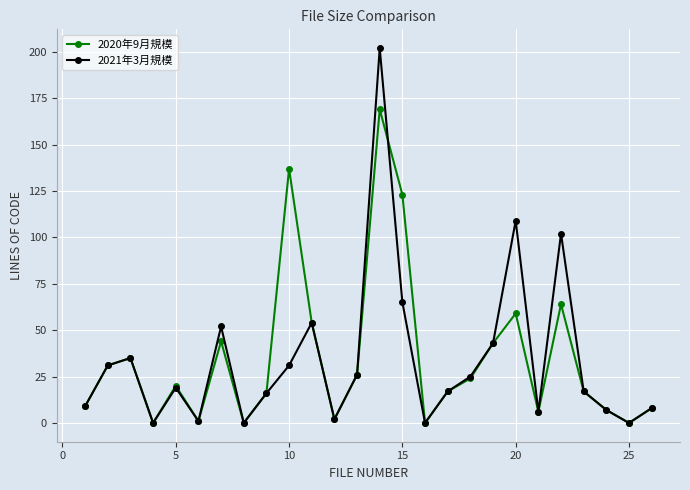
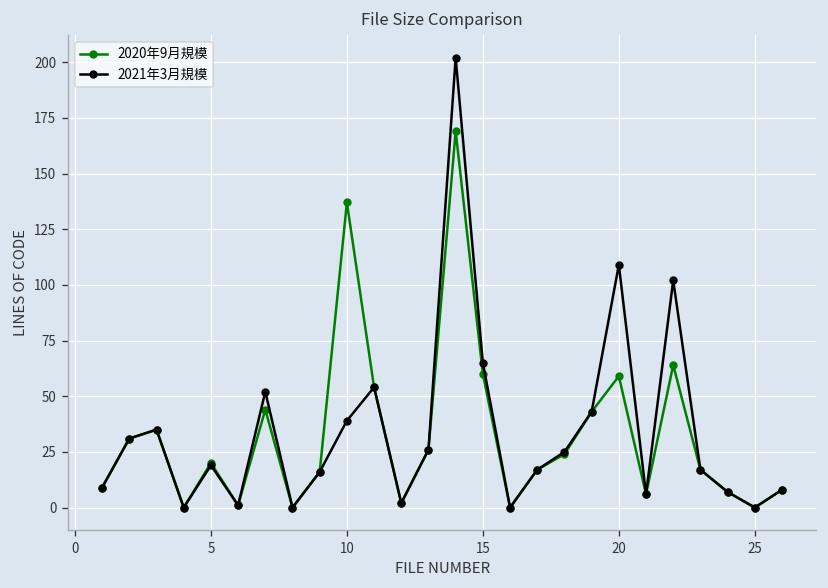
  {
    "2020年9月規模": {
      "10": 137,
-     "15": 123,
+     "15": 60,
      "20": 59
    },
    "2021年3月規模": {
-     "10": 31,
+     "10": 39,
      "15": 65,
      "20": 109
    }
  }
